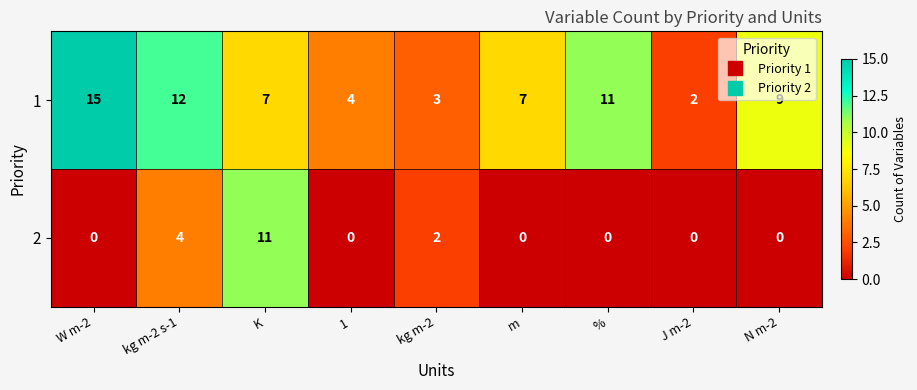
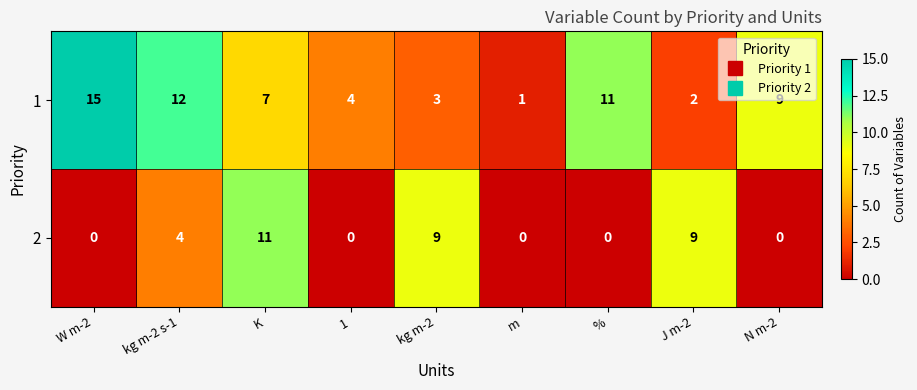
  {
    "1": {
      "W m-2": 15,
      "kg m-2 s-1": 12,
      "K": 7,
      "1": 4,
      "kg m-2": 3,
-     "m": 7,
+     "m": 1,
      "%": 11,
      "J m-2": 2
    },
    "2": {
      "W m-2": 0,
      "kg m-2 s-1": 4,
      "K": 11,
      "1": 0,
-     "kg m-2": 2,
+     "kg m-2": 9,
      "m": 0,
      "%": 0,
-     "J m-2": 0,
+     "J m-2": 9,
      "N m-2": 0
    }
  }
